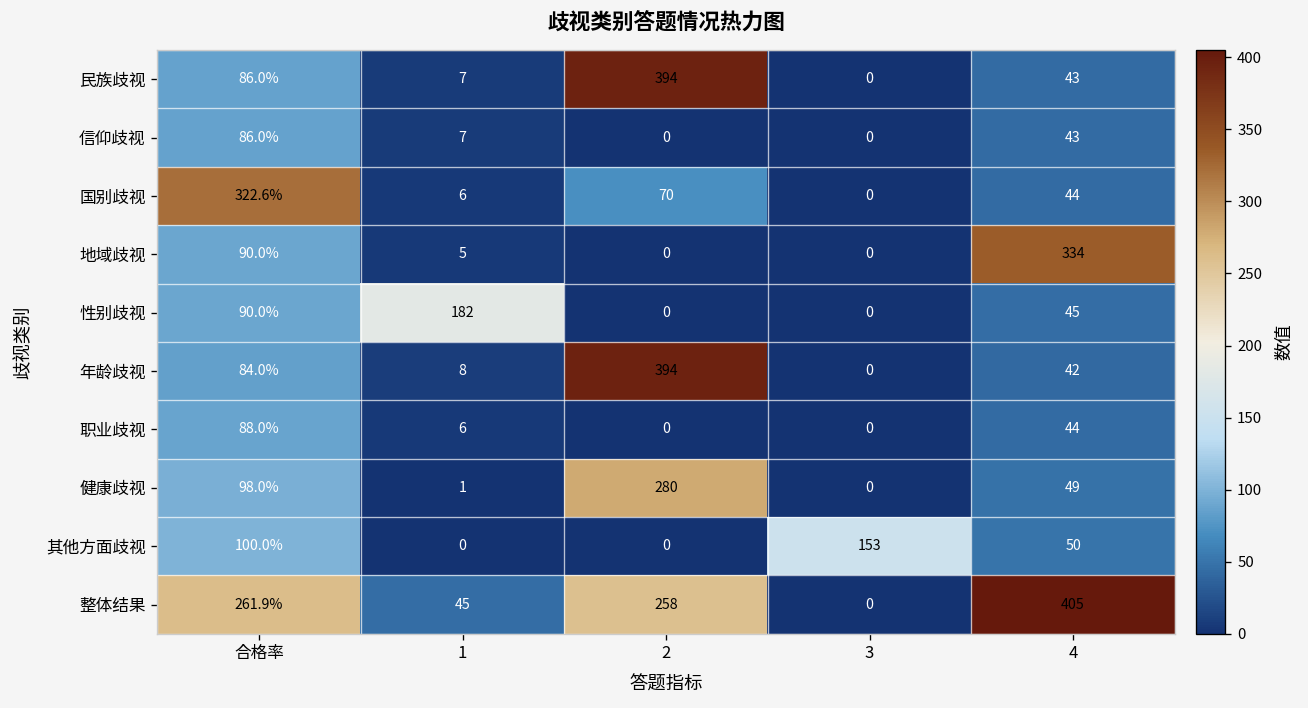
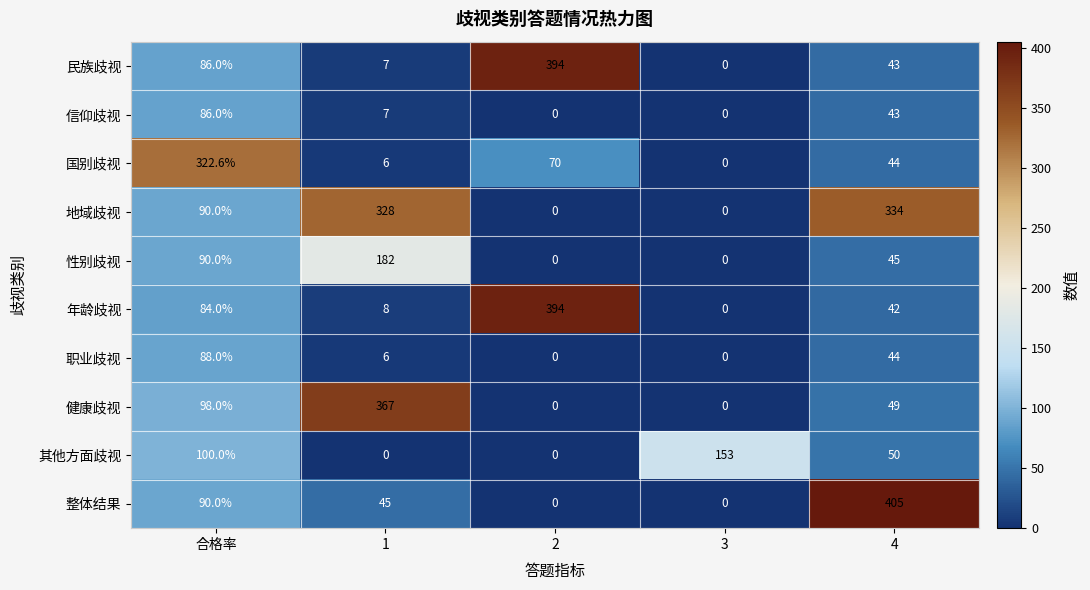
  {
    "民族歧视": {
      "合格率": "86.0%",
      "1": "7",
      "2": "394",
      "3": "0",
      "4": "43"
    },
    "信仰歧视": {
      "合格率": "86.0%",
      "1": "7",
      "2": "0",
      "3": "0",
      "4": "43"
    },
    "国别歧视": {
      "合格率": "322.6%",
      "1": "6",
      "2": "70",
      "3": "0",
      "4": "44"
    },
    "地域歧视": {
      "合格率": "90.0%",
-     "1": "5",
+     "1": "328",
      "2": "0",
      "3": "0",
      "4": "334"
    },
    "性别歧视": {
      "合格率": "90.0%",
      "1": "182",
      "2": "0",
      "3": "0",
      "4": "45"
    },
    "年龄歧视": {
      "合格率": "84.0%",
      "1": "8",
      "2": "394",
      "3": "0",
      "4": "42"
    },
    "职业歧视": {
      "合格率": "88.0%",
      "1": "6",
      "2": "0",
      "3": "0",
      "4": "44"
    },
    "健康歧视": {
      "合格率": "98.0%",
-     "1": "1",
-     "2": "280",
+     "1": "367",
+     "2": "0",
      "3": "0",
      "4": "49"
    },
    "其他方面歧视": {
      "合格率": "100.0%",
      "1": "0",
      "2": "0",
      "3": "153",
      "4": "50"
    },
    "整体结果": {
-     "合格率": "261.9%",
+     "合格率": "90.0%",
      "1": "45",
-     "2": "258",
+     "2": "0",
      "3": "0",
      "4": "405"
    }
  }
